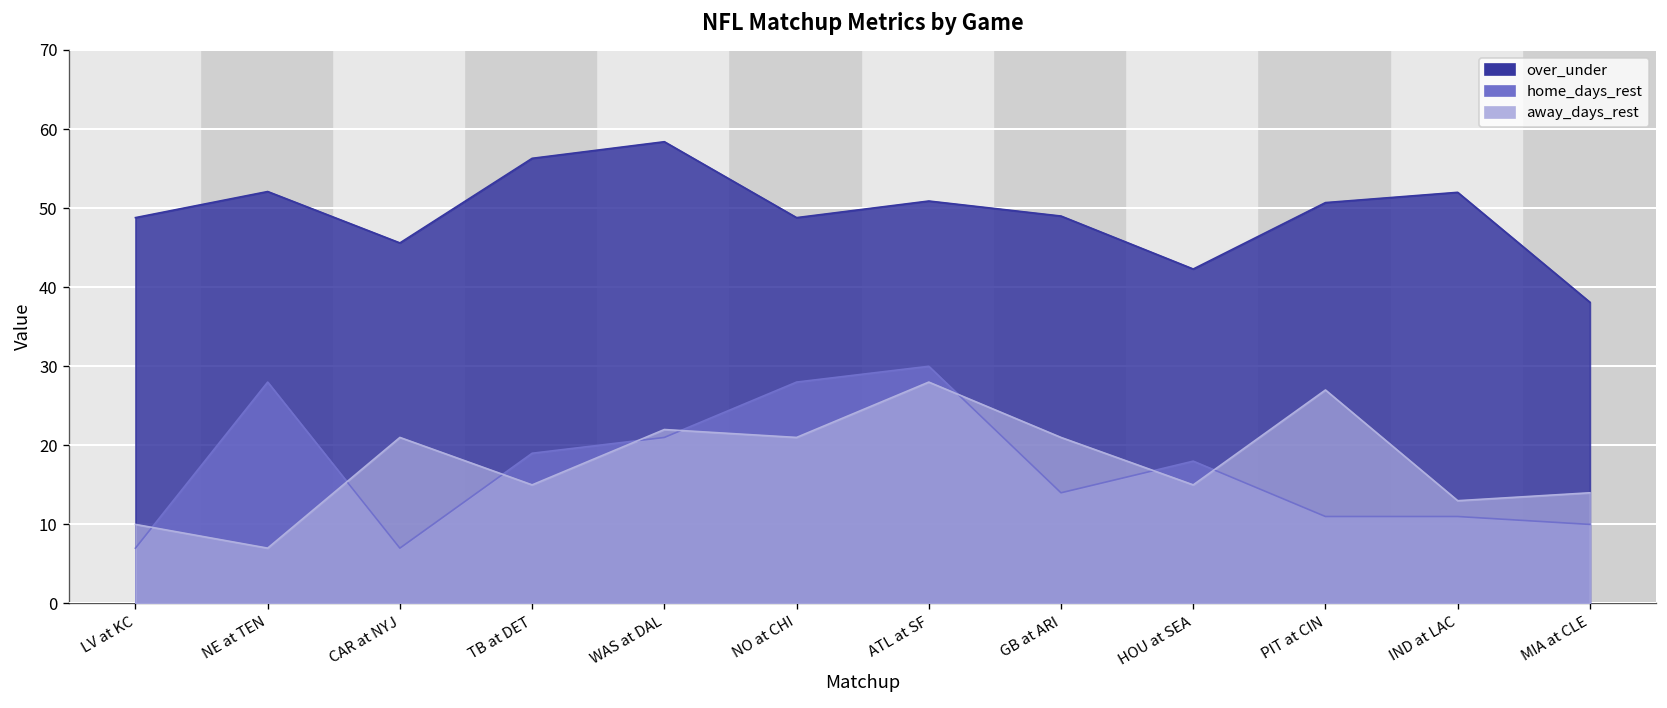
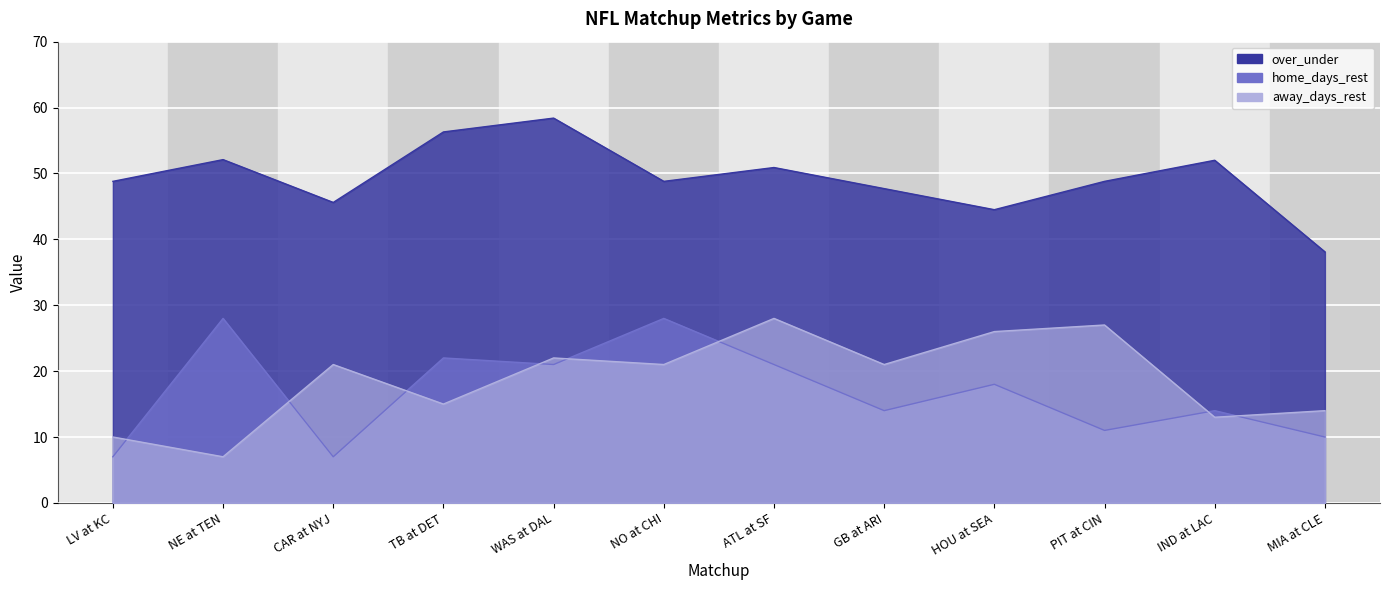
  {
    "over_under": {
      "LV at KC": 49,
      "NE at TEN": 52,
      "CAR at NYJ": 46,
      "TB at DET": 56,
      "WAS at DAL": 58,
      "NO at CHI": 49,
      "ATL at SF": 51,
-     "GB at ARI": 49,
-     "HOU at SEA": 42,
-     "PIT at CIN": 51,
+     "GB at ARI": 48,
+     "HOU at SEA": 45,
+     "PIT at CIN": 49,
      "IND at LAC": 52,
      "MIA at CLE": 38
    },
    "home_days_rest": {
      "LV at KC": 7,
      "NE at TEN": 28,
      "CAR at NYJ": 7,
-     "TB at DET": 19,
+     "TB at DET": 22,
      "WAS at DAL": 21,
      "NO at CHI": 28,
-     "ATL at SF": 30,
+     "ATL at SF": 21,
      "GB at ARI": 14,
      "HOU at SEA": 18,
      "PIT at CIN": 11,
-     "IND at LAC": 11,
+     "IND at LAC": 14,
      "MIA at CLE": 10
    },
    "away_days_rest": {
      "LV at KC": 10,
      "NE at TEN": 7,
      "CAR at NYJ": 21,
      "TB at DET": 15,
      "WAS at DAL": 22,
      "NO at CHI": 21,
      "ATL at SF": 28,
      "GB at ARI": 21,
-     "HOU at SEA": 15,
+     "HOU at SEA": 26,
      "PIT at CIN": 27,
      "IND at LAC": 13,
      "MIA at CLE": 14
    }
  }
